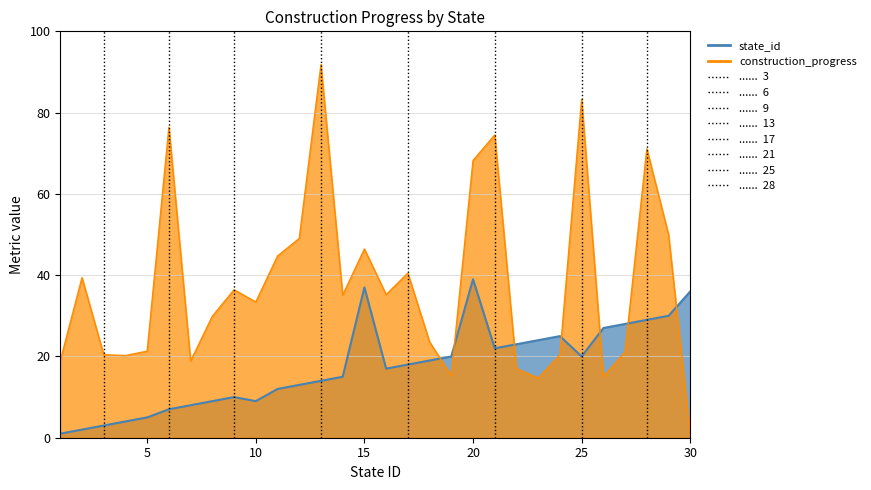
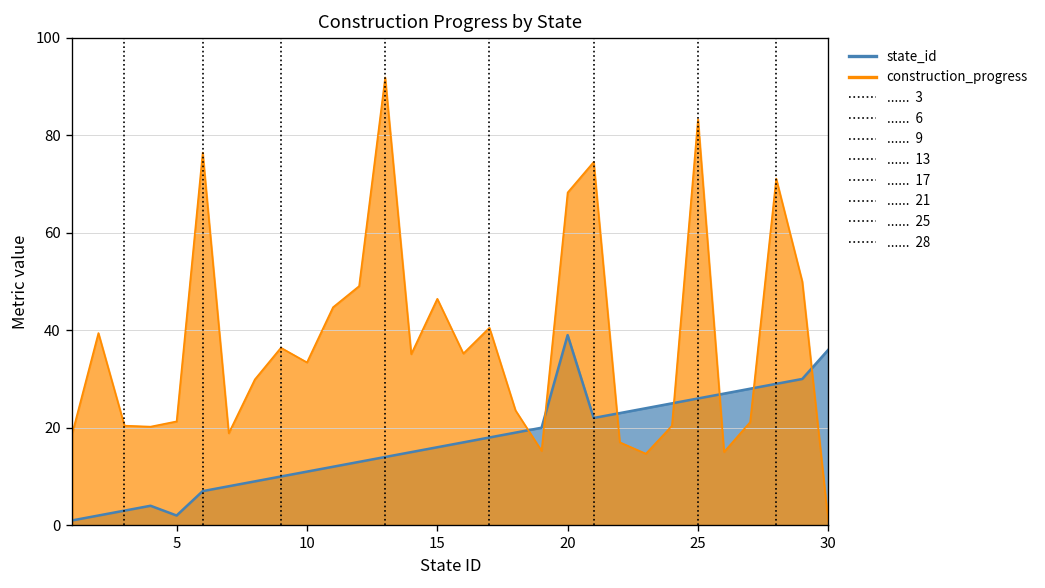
  {
    "state_id": {
-     "5": 5,
-     "10": 9,
-     "15": 37,
+     "5": 2,
+     "10": 11,
+     "15": 16,
      "20": 39,
-     "25": 20,
+     "25": 26,
      "30": 36
    },
    "construction_progress": {
      "5": 21,
      "10": 33,
      "15": 46,
      "20": 68,
      "25": 83,
      "30": 1
    }
  }
